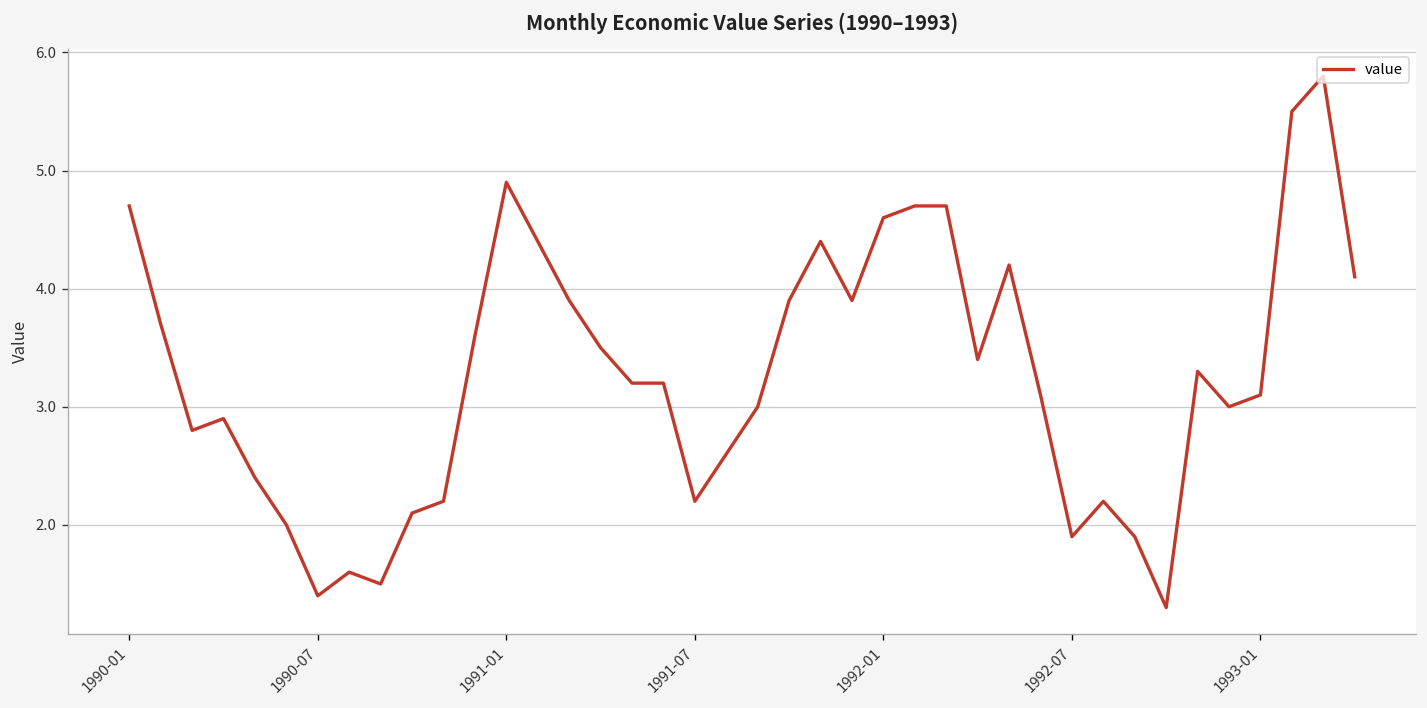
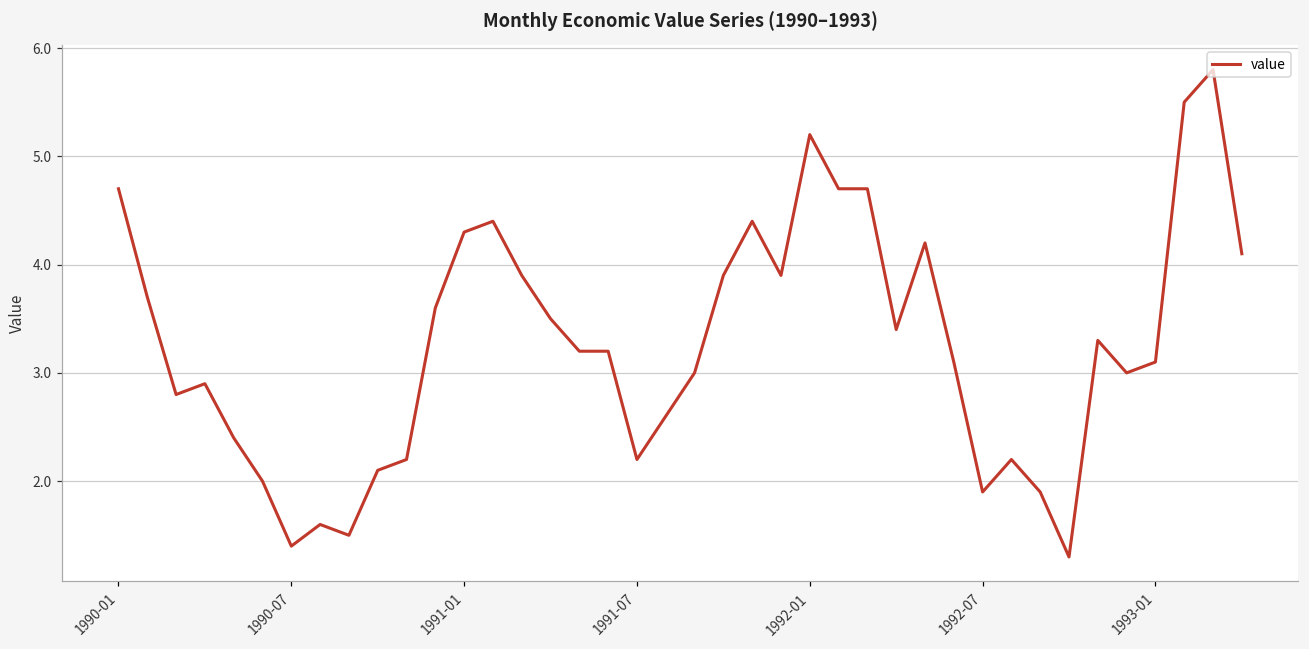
  {
    "1990-01": 4.7,
    "1990-07": 1.4,
-   "1991-01": 4.9,
+   "1991-01": 4.3,
    "1991-07": 2.2,
-   "1992-01": 4.6,
+   "1992-01": 5.2,
    "1992-07": 1.9,
    "1993-01": 3.1
  }
